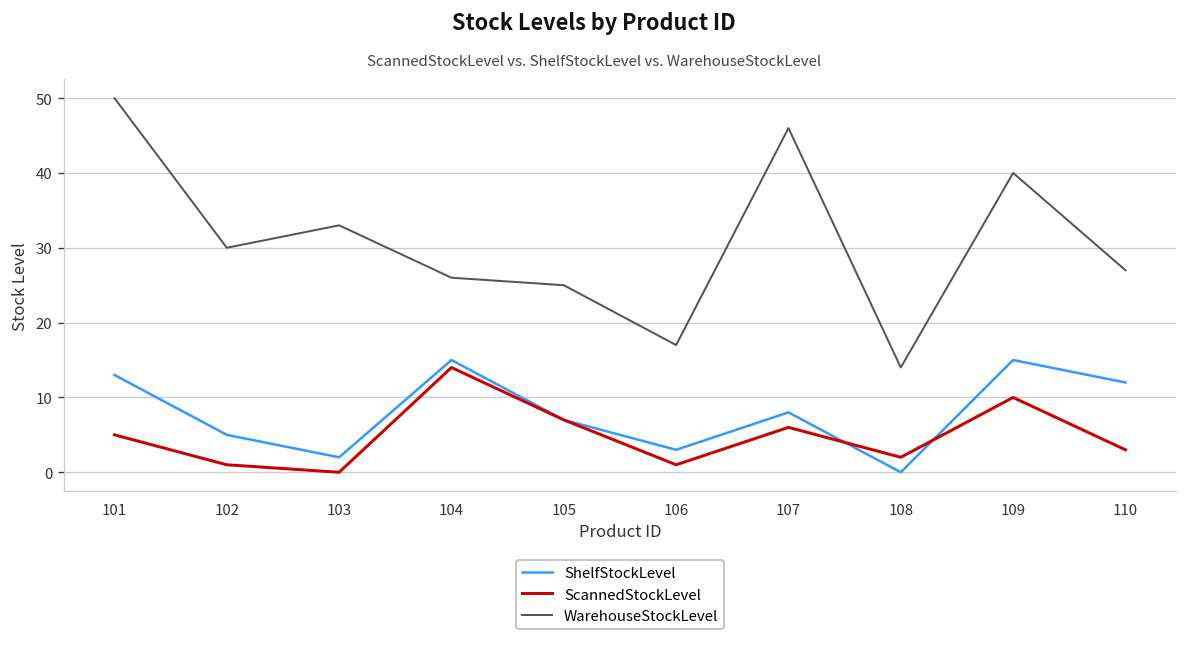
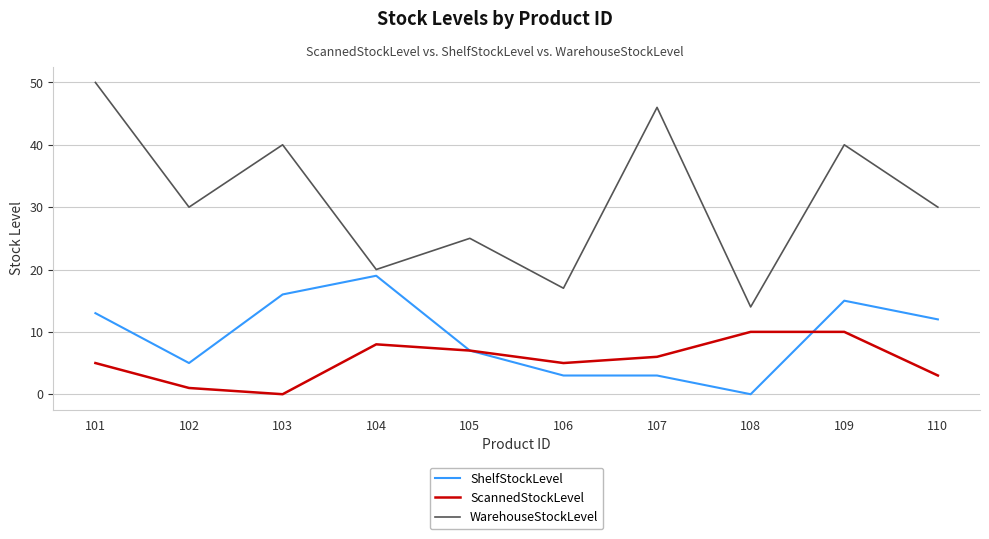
  {
    "ShelfStockLevel": {
      "101": 13,
      "102": 5,
-     "103": 2,
-     "104": 15,
+     "103": 16,
+     "104": 19,
      "106": 3,
-     "107": 8,
+     "107": 3,
      "108": 0,
      "109": 15,
      "110": 12
    },
    "ScannedStockLevel": {
      "101": 5,
      "102": 1,
      "103": 0,
-     "104": 14,
-     "106": 1,
+     "104": 8,
+     "106": 5,
      "107": 6,
-     "108": 2,
+     "108": 10,
      "109": 10,
      "110": 3
    },
    "WarehouseStockLevel": {
      "101": 50,
      "102": 30,
-     "103": 33,
-     "104": 26,
+     "103": 40,
+     "104": 20,
      "105": 25,
      "106": 17,
      "107": 46,
      "108": 14,
      "109": 40,
-     "110": 27
+     "110": 30
    }
  }
